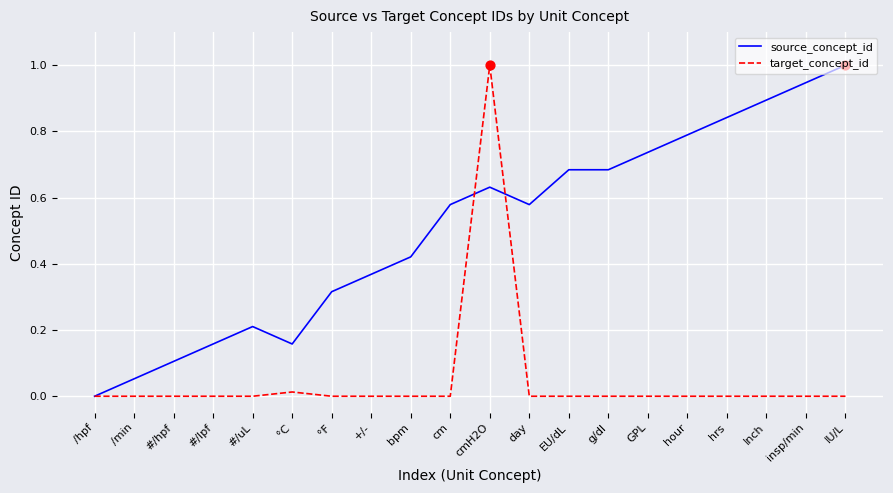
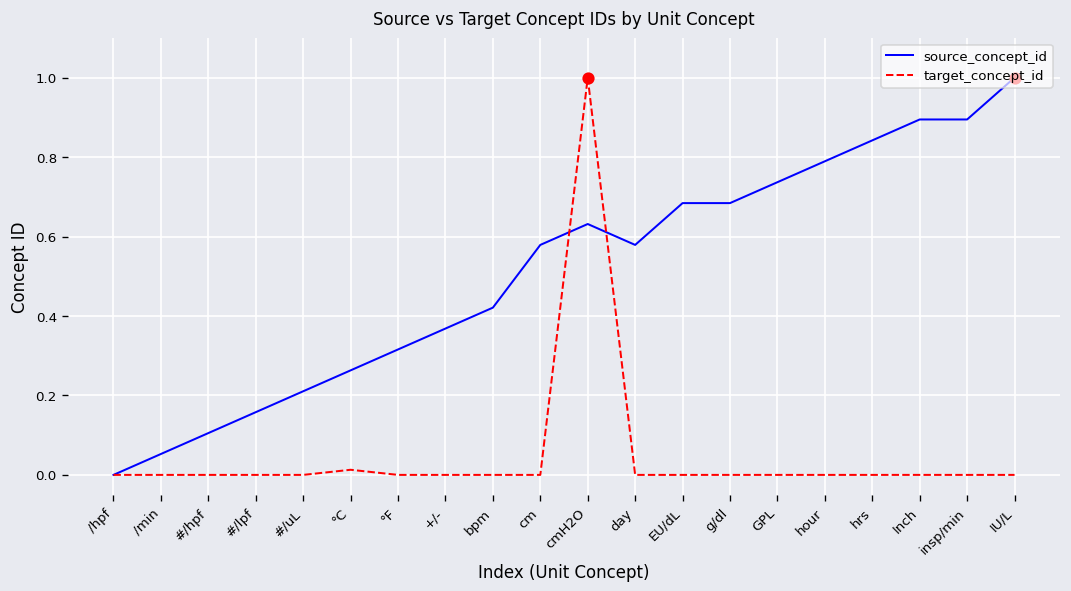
  {
    "source_concept_id": {
      "/min": 0.05,
      "#/hpf": 0.11,
      "#/lpf": 0.16,
      "#/uL": 0.21,
-     "°C": 0.16,
+     "°C": 0.26,
      "°F": 0.32,
      "+/-": 0.37,
      "bpm": 0.42,
      "cm": 0.58,
      "cmH2O": 0.63,
      "day": 0.58,
      "EU/dL": 0.68,
      "g/dl": 0.68,
      "GPL": 0.74,
      "hour": 0.79,
      "hrs": 0.84,
      "Inch": 0.89,
-     "insp/min": 0.95
+     "insp/min": 0.89
    }
  }
